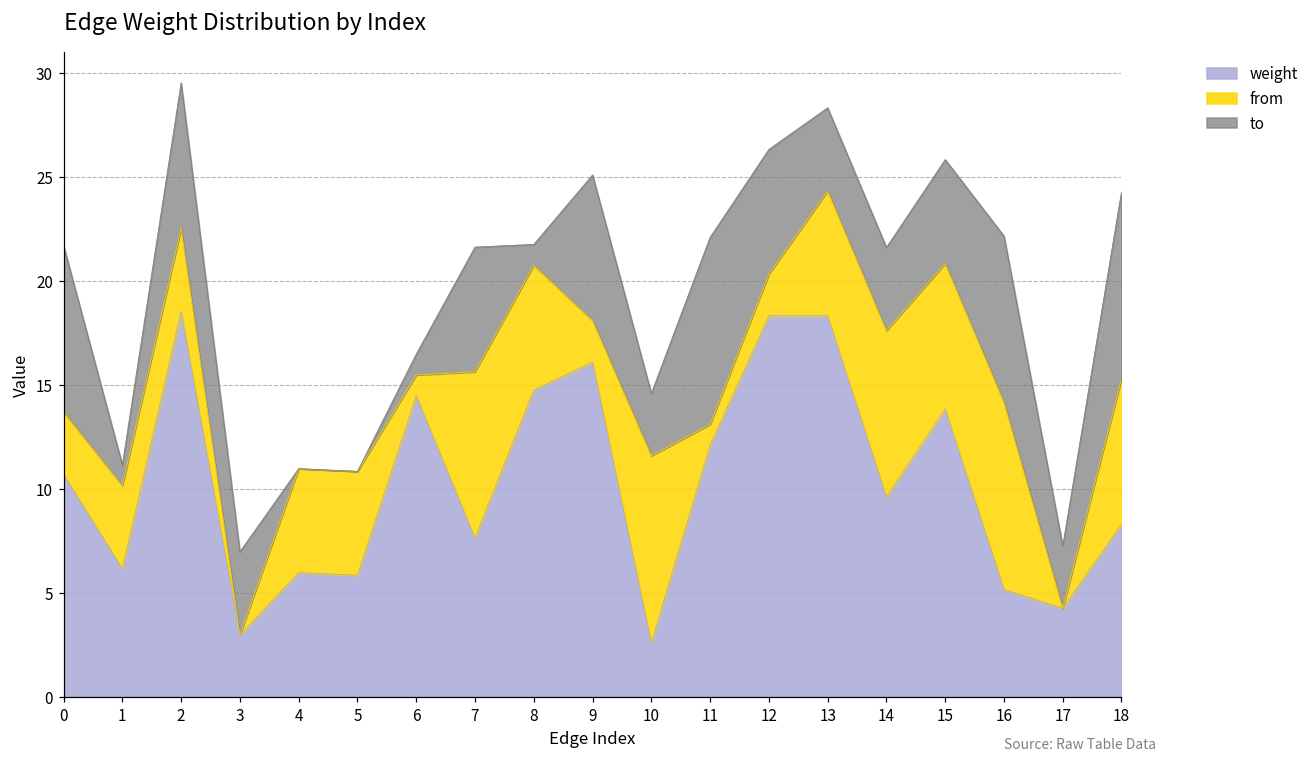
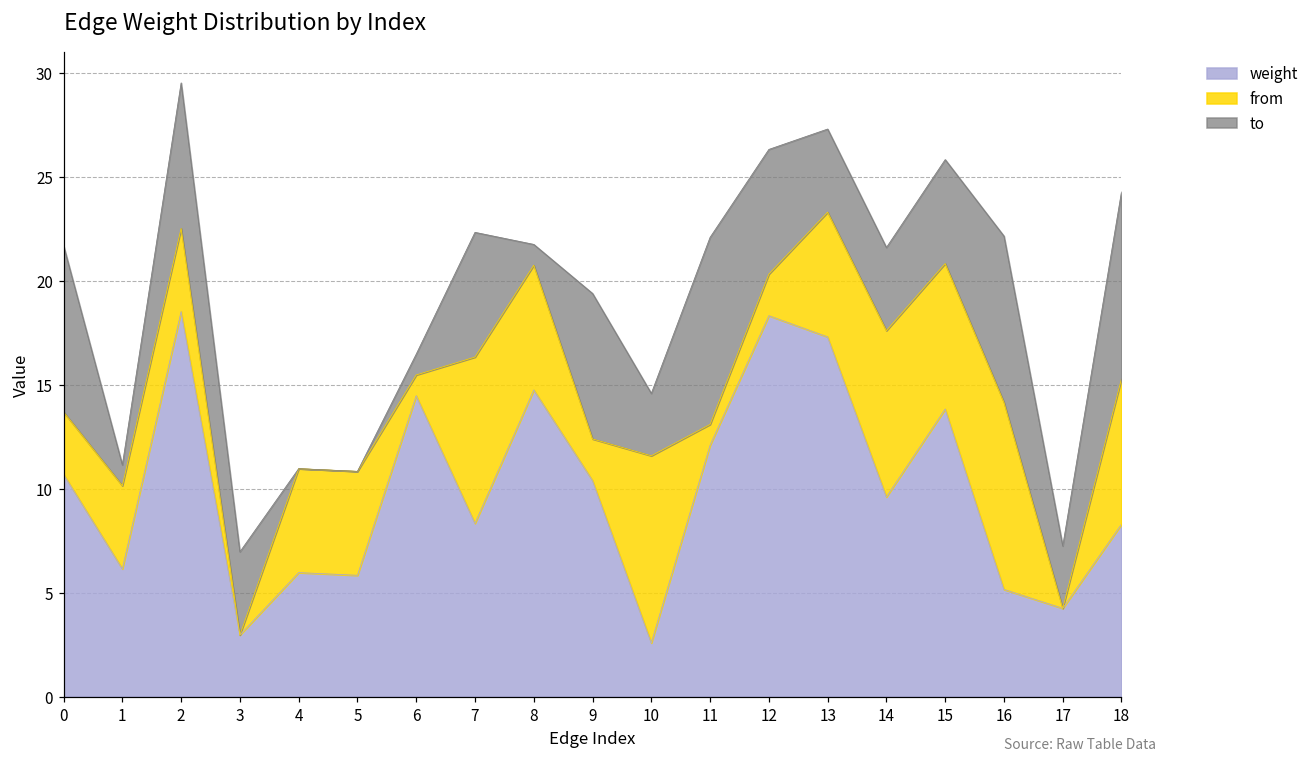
  {
    "weight": {
      "0": 10.7,
      "1": 6.2,
      "2": 18.5,
      "4": 6.0,
      "5": 5.8,
      "6": 14.5,
-     "7": 7.6,
+     "7": 8.3,
      "8": 14.8,
-     "9": 16.1,
+     "9": 10.4,
      "10": 2.6,
      "11": 12.1,
      "12": 18.3,
-     "13": 18.3,
+     "13": 17.3,
      "14": 9.6,
      "15": 13.8,
      "16": 5.2,
      "18": 8.3
    },
    "from": {
      "0": 3.0,
      "1": 4.0,
      "2": 4.0,
      "6": 1.0,
      "7": 8.0,
      "8": 6.0,
      "9": 2.0,
      "10": 9.0,
      "11": 1.0,
      "12": 2.0,
      "13": 6.0,
      "14": 8.0,
      "15": 7.0,
      "16": 9.0,
      "18": 7.0
    },
    "to": {
      "0": 8.0,
      "1": 1.0,
      "2": 7.0,
      "3": 4.0,
      "6": 1.0,
      "7": 6.0,
      "8": 1.0,
      "9": 7.0,
      "10": 3.0,
      "11": 9.0,
      "12": 6.0,
      "13": 4.0,
      "14": 4.0,
      "15": 5.0,
      "16": 8.0,
      "17": 3.0,
      "18": 9.0
    }
  }
